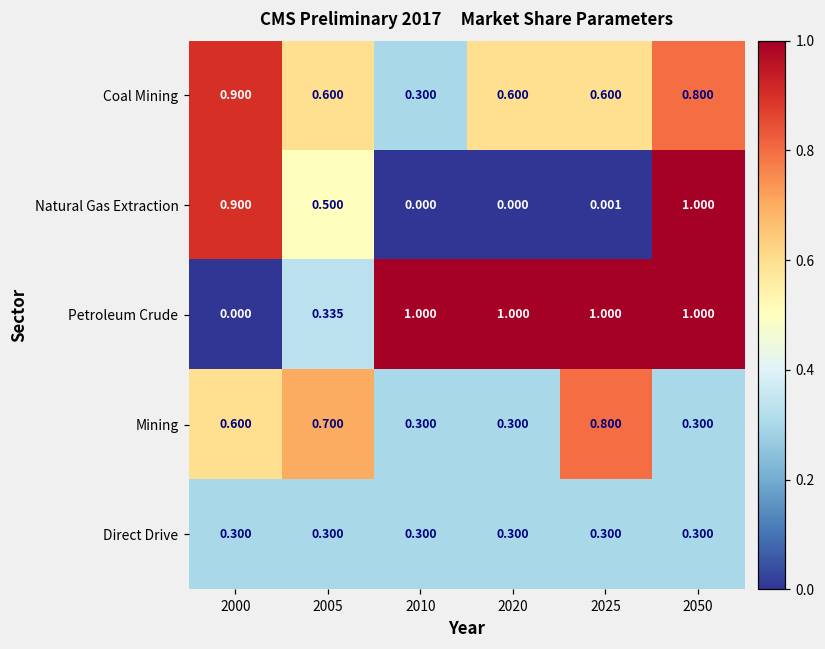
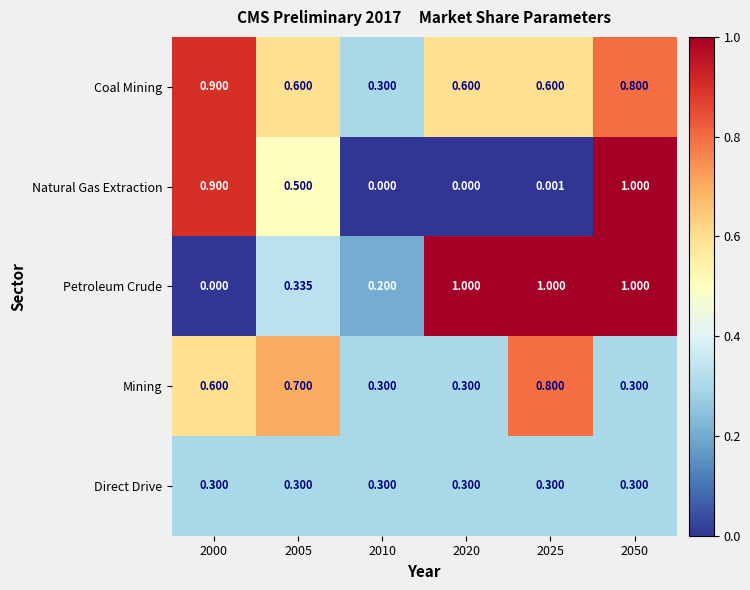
  {
    "Coal Mining": {
      "2000": 0.900,
      "2005": 0.600,
      "2010": 0.300,
      "2020": 0.600,
      "2025": 0.600,
      "2050": 0.800
    },
    "Natural Gas Extraction": {
      "2000": 0.900,
      "2005": 0.500,
      "2010": 0.000,
      "2020": 0.000,
      "2025": 0.001,
      "2050": 1.000
    },
    "Petroleum Crude": {
      "2000": 0.000,
      "2005": 0.335,
-     "2010": 1.000,
+     "2010": 0.200,
      "2020": 1.000,
      "2025": 1.000,
      "2050": 1.000
    },
    "Mining": {
      "2000": 0.600,
      "2005": 0.700,
      "2010": 0.300,
      "2020": 0.300,
      "2025": 0.800,
      "2050": 0.300
    },
    "Direct Drive": {
      "2000": 0.300,
      "2005": 0.300,
      "2010": 0.300,
      "2020": 0.300,
      "2025": 0.300,
      "2050": 0.300
    }
  }
